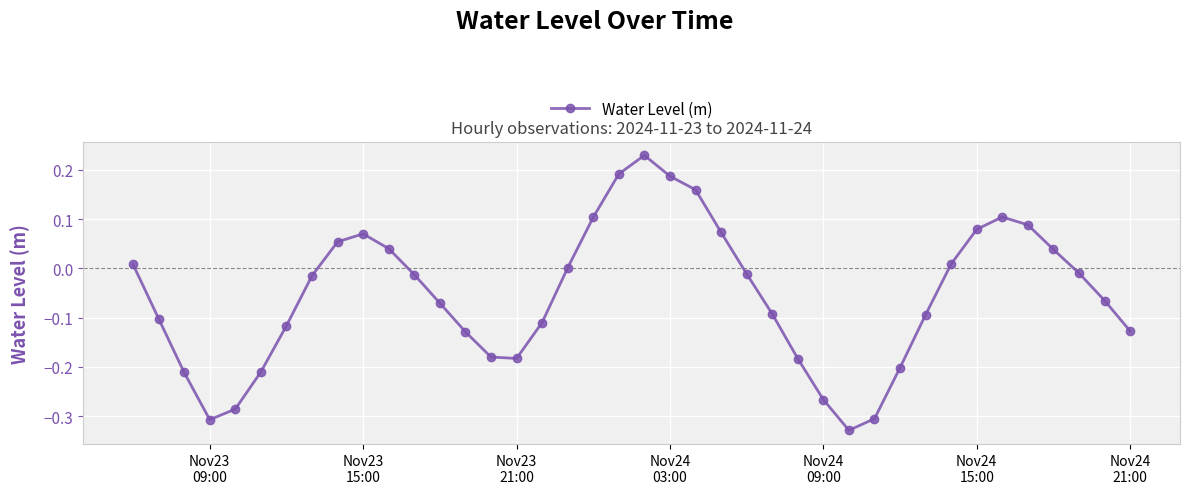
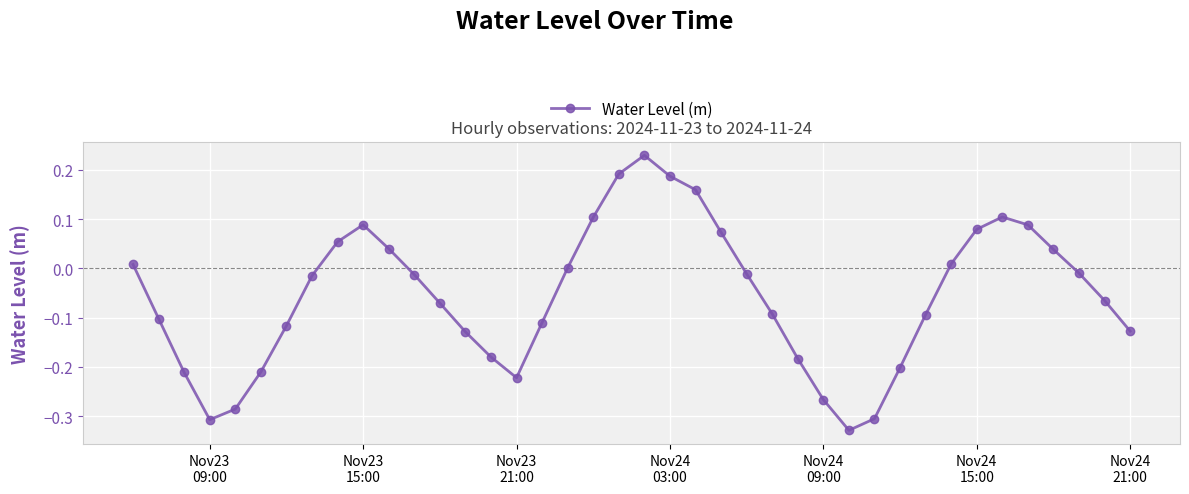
  {
    "Nov23 09:00": -0.31,
-   "Nov23 15:00": 0.07,
-   "Nov23 21:00": -0.18,
+   "Nov23 15:00": 0.09,
+   "Nov23 21:00": -0.22,
    "Nov24 03:00": 0.19,
    "Nov24 09:00": -0.27,
    "Nov24 15:00": 0.08,
    "Nov24 21:00": -0.13
  }
